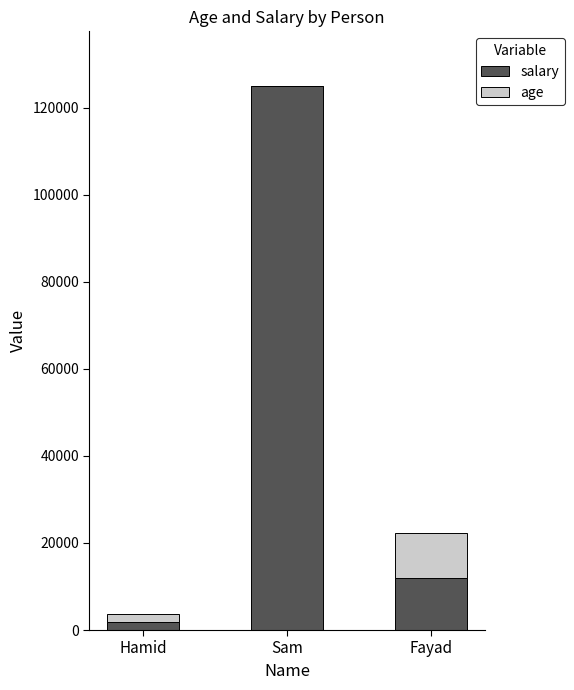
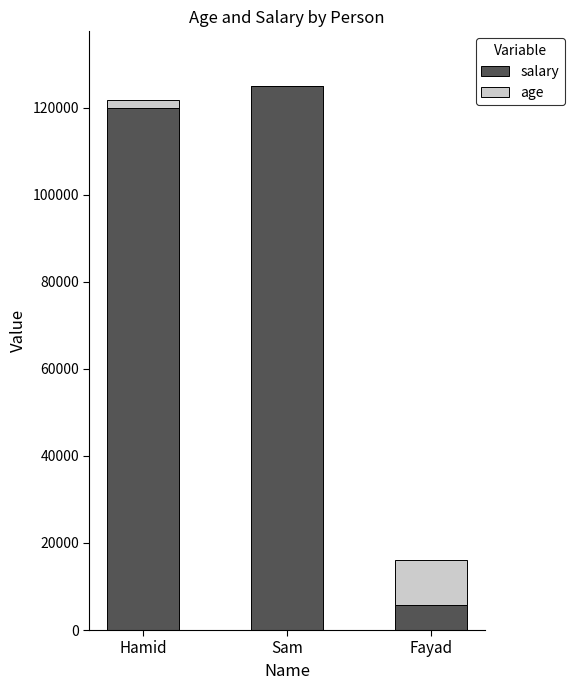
  {
    "salary": {
-     "Hamid": 2000,
+     "Hamid": 120000,
      "Sam": 125000,
-     "Fayad": 12000
+     "Fayad": 6000
    },
    "age": {
      "Hamid": 2000,
      "Fayad": 10000
    }
  }
